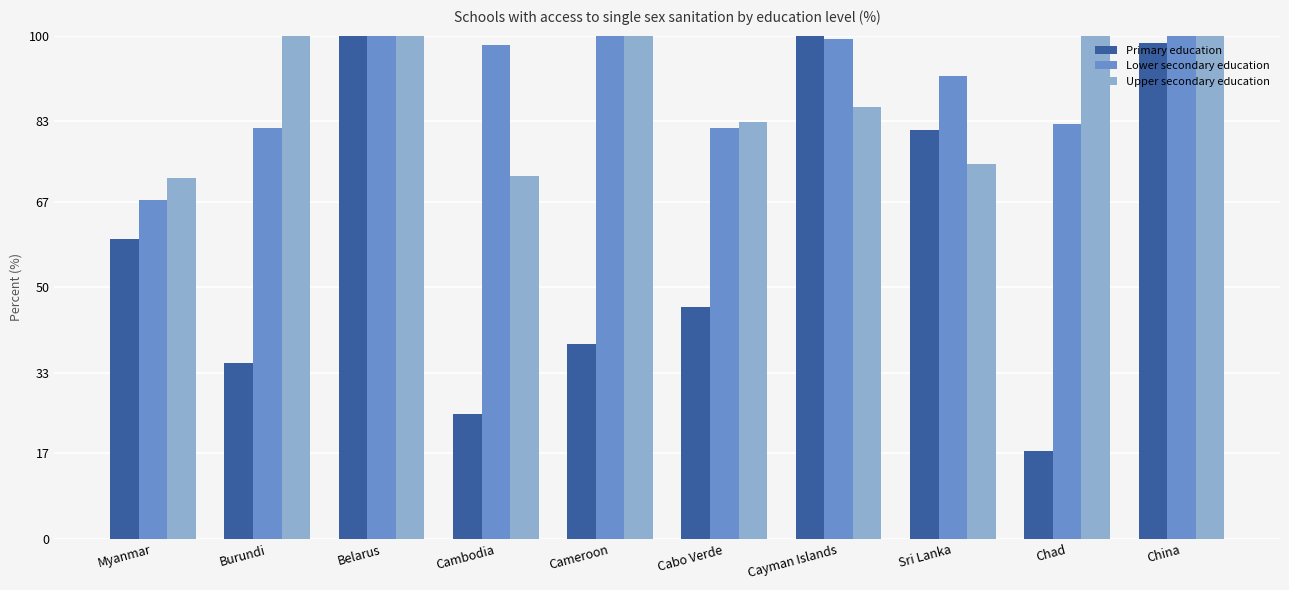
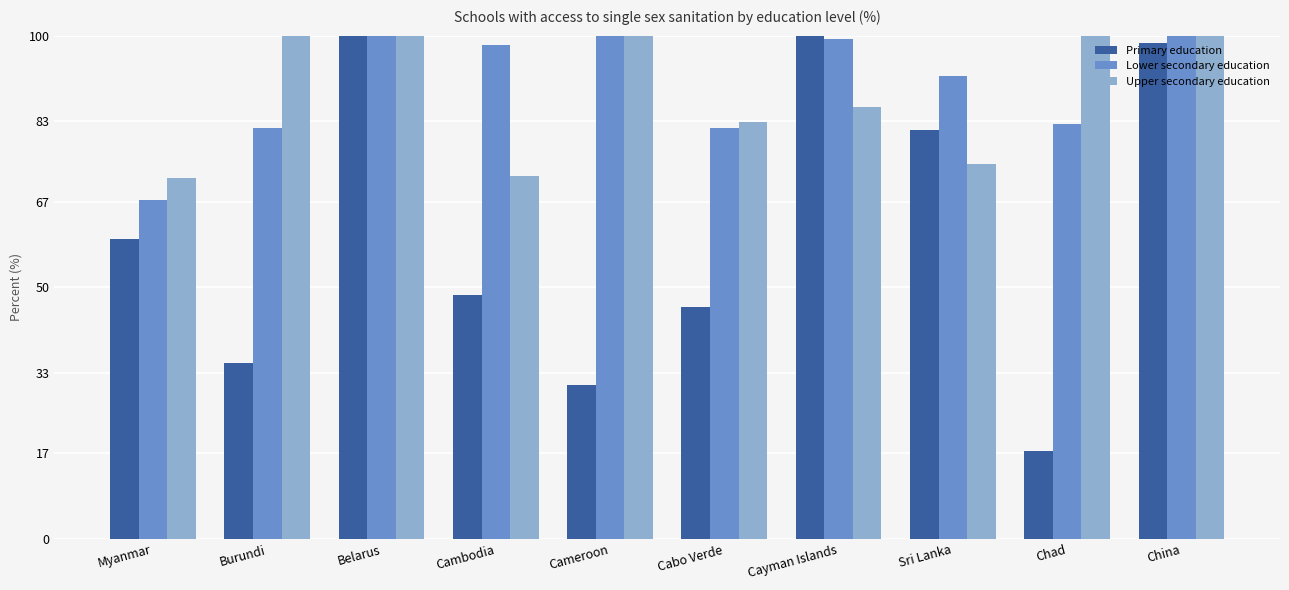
  {
    "Primary education": {
      "Myanmar": 60,
      "Burundi": 35,
      "Belarus": 100,
-     "Cambodia": 25,
-     "Cameroon": 39,
+     "Cambodia": 48,
+     "Cameroon": 31,
      "Cabo Verde": 46,
      "Cayman Islands": 100,
      "Sri Lanka": 81,
      "Chad": 17,
      "China": 99
    }
  }
